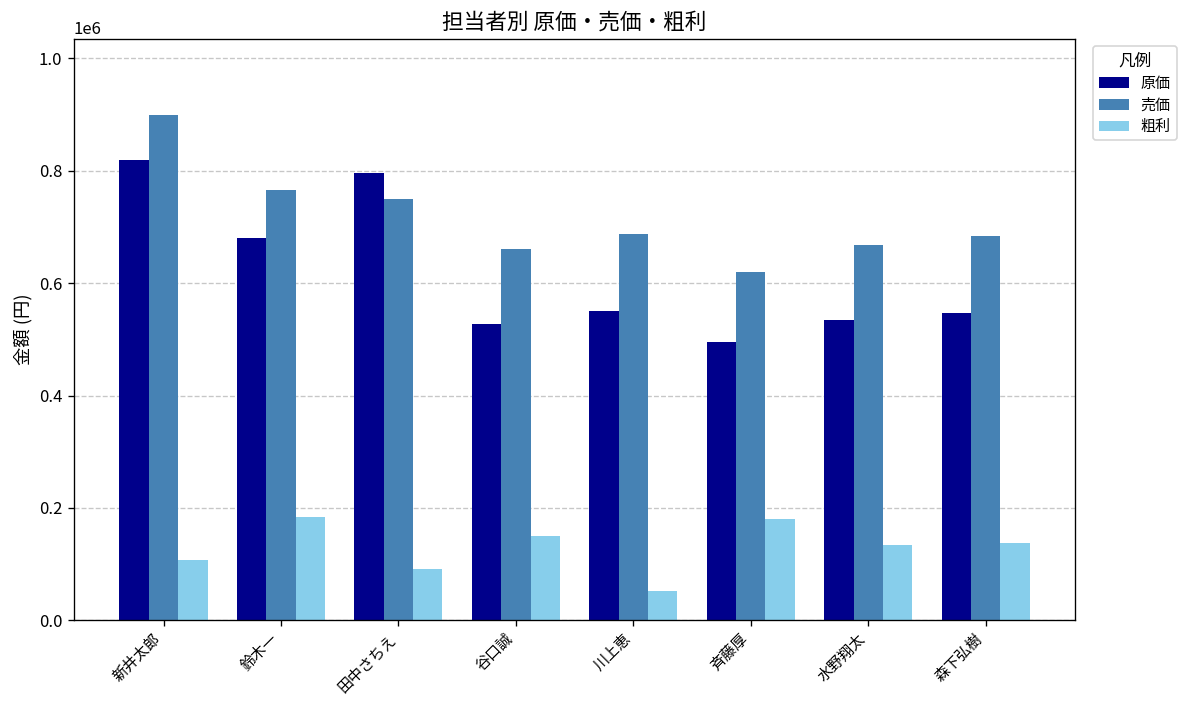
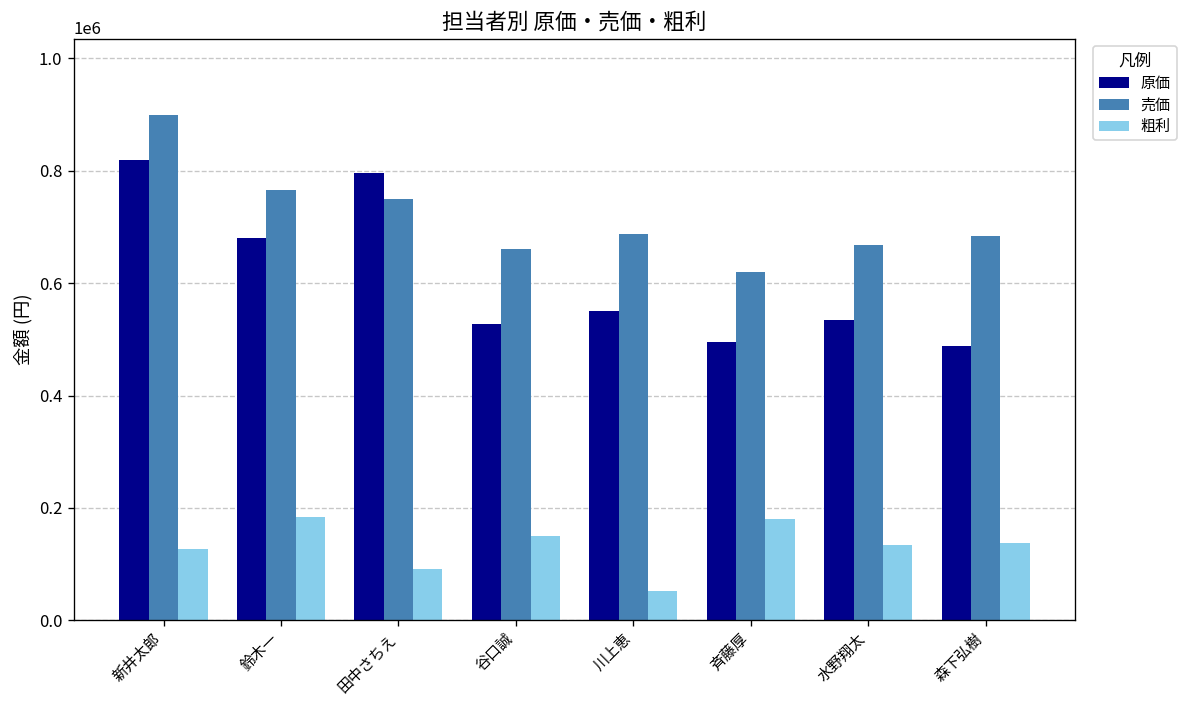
  {
    "原価": {
      "新井太郎": 820000,
      "鈴木一": 680000,
      "田中さちえ": 800000,
      "谷口誠": 530000,
      "川上恵": 550000,
      "斉藤厚": 500000,
      "水野翔太": 530000,
-     "森下弘樹": 550000
+     "森下弘樹": 490000
    },
    "売価": {
      "新井太郎": 900000,
      "鈴木一": 770000,
      "田中さちえ": 750000,
      "谷口誠": 660000,
      "川上恵": 690000,
      "斉藤厚": 620000,
      "水野翔太": 670000,
      "森下弘樹": 680000
    },
    "粗利": {
-     "新井太郎": 110000,
+     "新井太郎": 130000,
      "鈴木一": 180000,
      "田中さちえ": 90000,
      "谷口誠": 150000,
      "川上恵": 50000,
      "斉藤厚": 180000,
      "水野翔太": 130000,
      "森下弘樹": 140000
    }
  }
